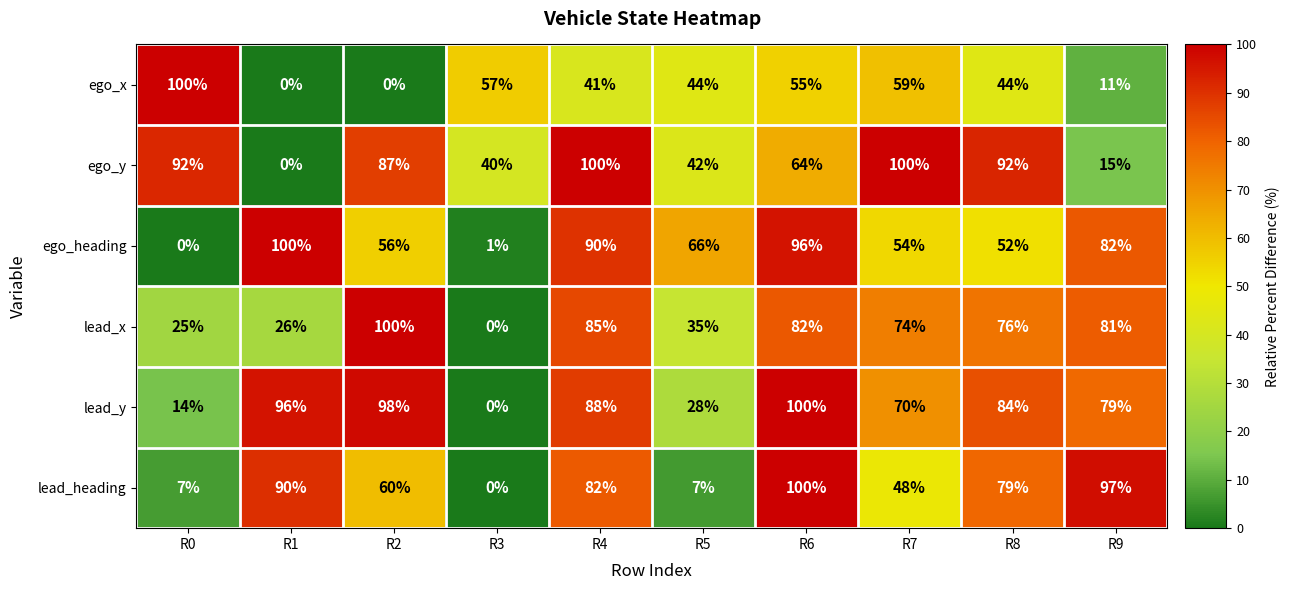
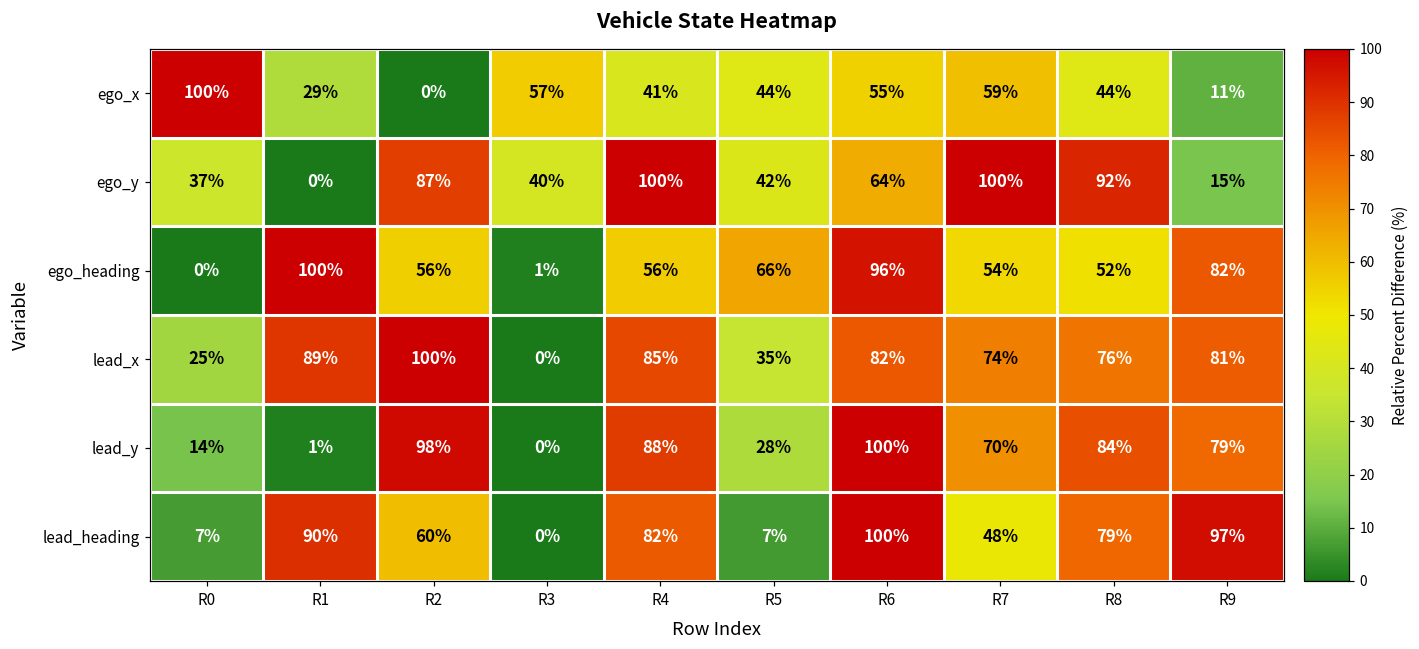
  {
    "ego_x": {
      "R0": "100%",
-     "R1": "0%",
+     "R1": "29%",
      "R2": "0%",
      "R3": "57%",
      "R4": "41%",
      "R5": "44%",
      "R6": "55%",
      "R7": "59%",
      "R8": "44%",
      "R9": "11%"
    },
    "ego_y": {
-     "R0": "92%",
+     "R0": "37%",
      "R1": "0%",
      "R2": "87%",
      "R3": "40%",
      "R4": "100%",
      "R5": "42%",
      "R6": "64%",
      "R7": "100%",
      "R8": "92%",
      "R9": "15%"
    },
    "ego_heading": {
      "R0": "0%",
      "R1": "100%",
      "R2": "56%",
      "R3": "1%",
-     "R4": "90%",
+     "R4": "56%",
      "R5": "66%",
      "R6": "96%",
      "R7": "54%",
      "R8": "52%",
      "R9": "82%"
    },
    "lead_x": {
      "R0": "25%",
-     "R1": "26%",
+     "R1": "89%",
      "R2": "100%",
      "R3": "0%",
      "R4": "85%",
      "R5": "35%",
      "R6": "82%",
      "R7": "74%",
      "R8": "76%",
      "R9": "81%"
    },
    "lead_y": {
      "R0": "14%",
-     "R1": "96%",
+     "R1": "1%",
      "R2": "98%",
      "R3": "0%",
      "R4": "88%",
      "R5": "28%",
      "R6": "100%",
      "R7": "70%",
      "R8": "84%",
      "R9": "79%"
    },
    "lead_heading": {
      "R0": "7%",
      "R1": "90%",
      "R2": "60%",
      "R3": "0%",
      "R4": "82%",
      "R5": "7%",
      "R6": "100%",
      "R7": "48%",
      "R8": "79%",
      "R9": "97%"
    }
  }
